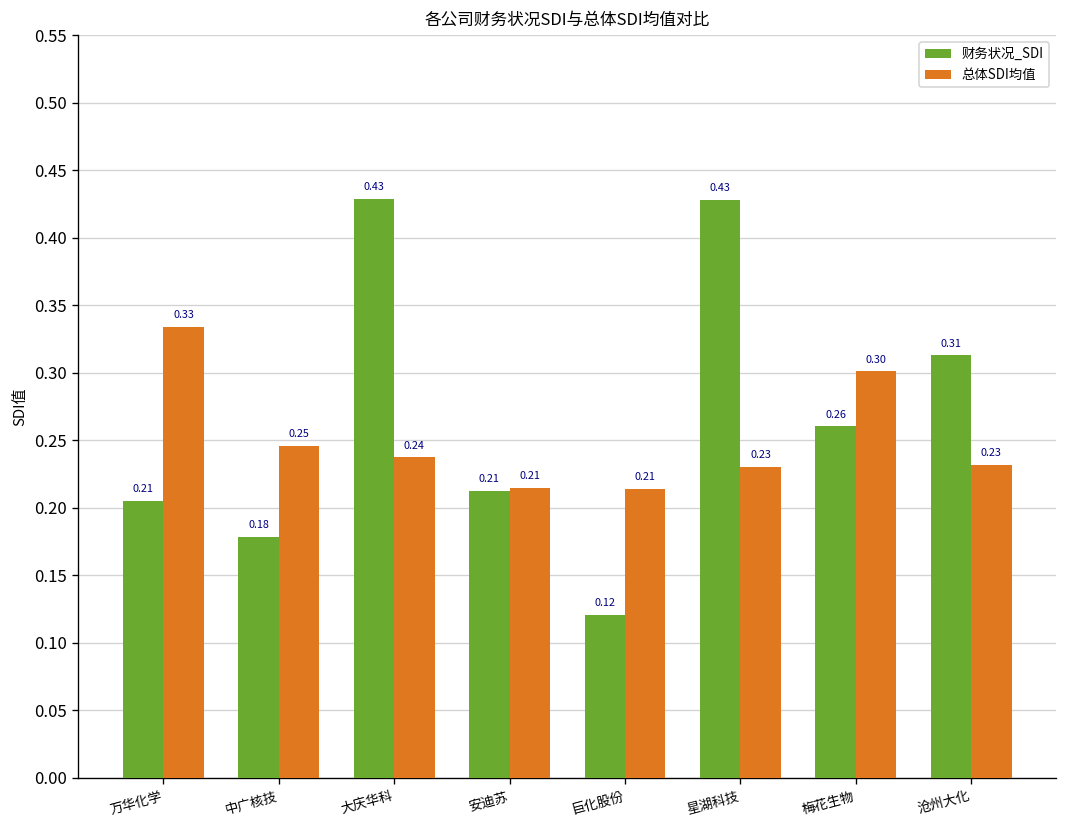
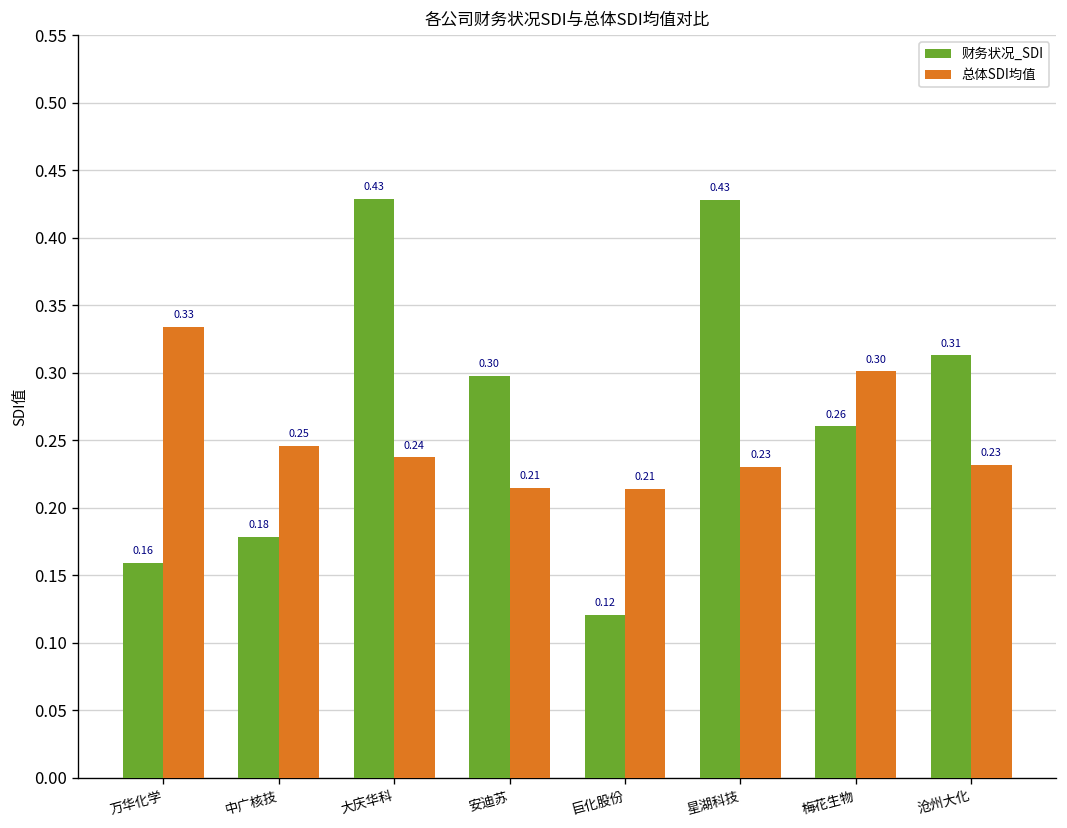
  {
    "财务状况_SDI": {
-     "万华化学": 0.21,
+     "万华化学": 0.16,
      "中广核技": 0.18,
      "大庆华科": 0.43,
-     "安迪苏": 0.21,
+     "安迪苏": 0.30,
      "巨化股份": 0.12,
      "星湖科技": 0.43,
      "梅花生物": 0.26,
      "沧州大化": 0.31
    },
    "总体SDI均值": {
      "万华化学": 0.33,
      "中广核技": 0.25,
      "大庆华科": 0.24,
      "安迪苏": 0.21,
      "巨化股份": 0.21,
      "星湖科技": 0.23,
      "梅花生物": 0.30,
      "沧州大化": 0.23
    }
  }
